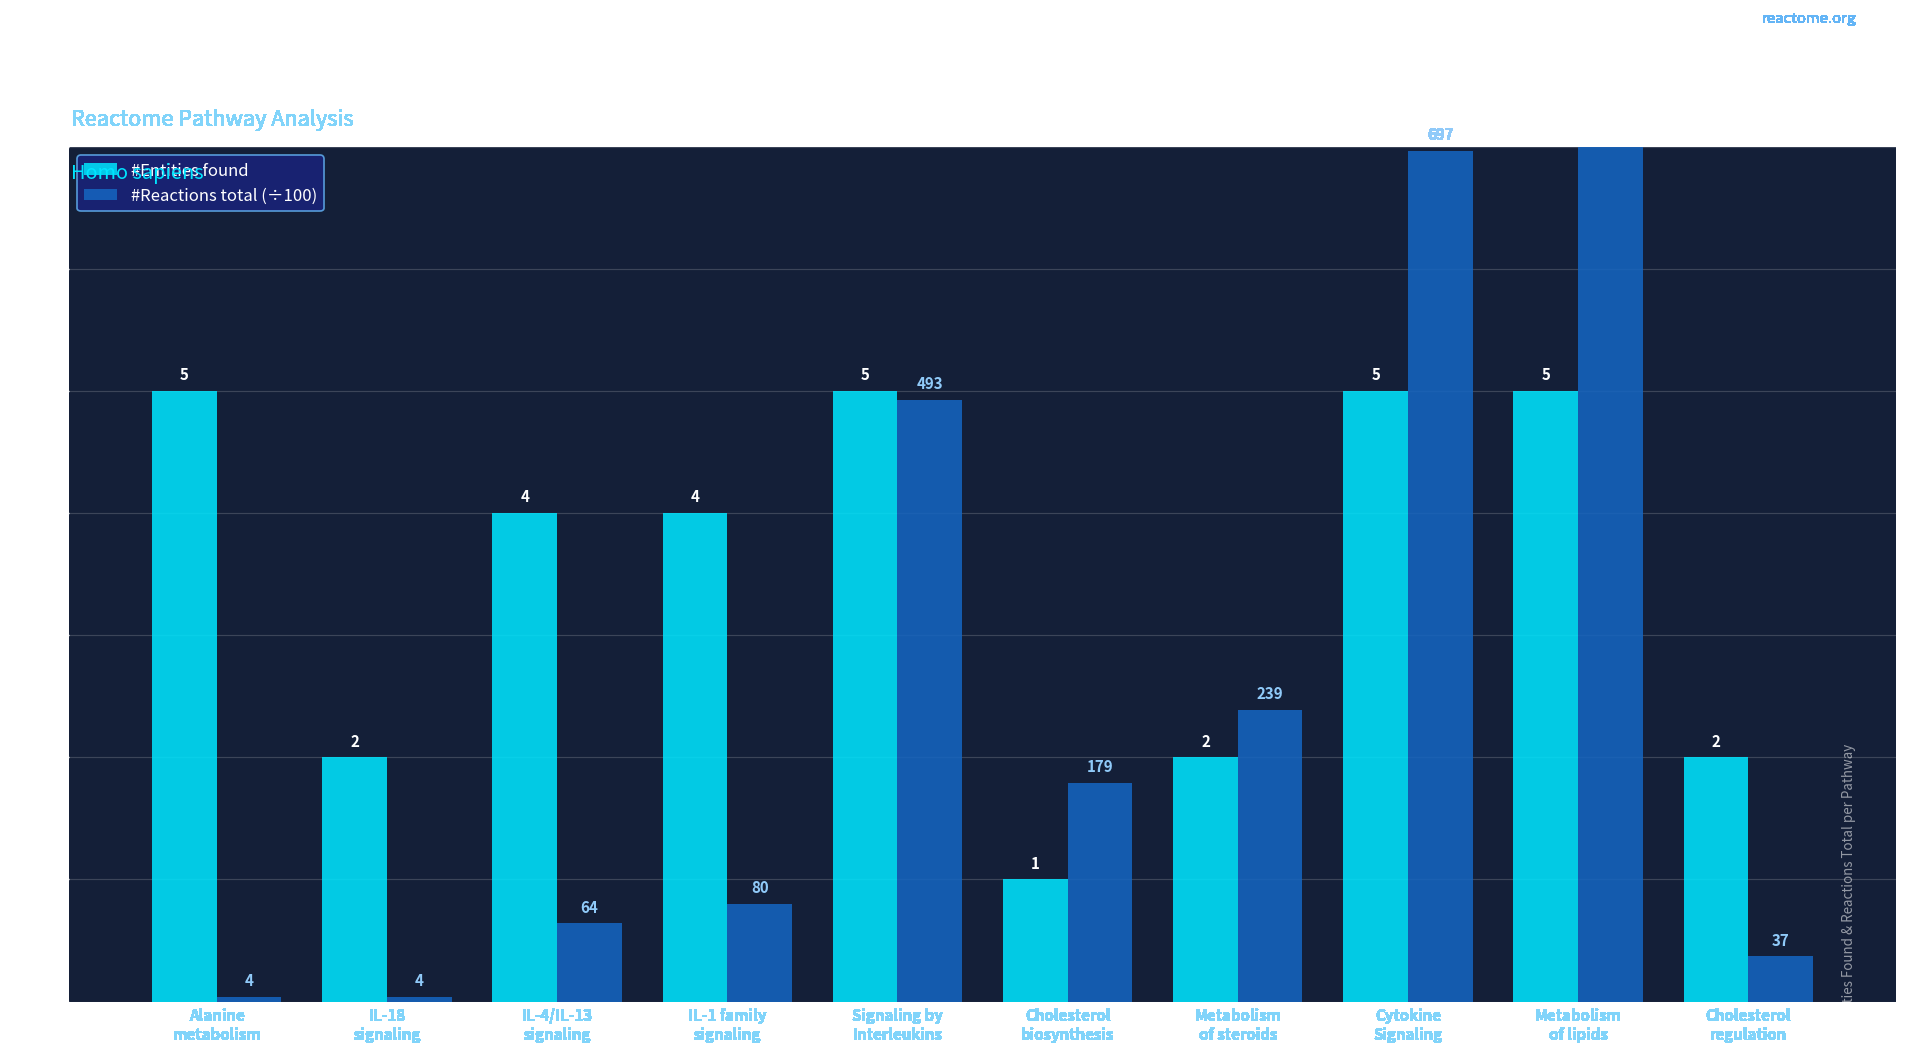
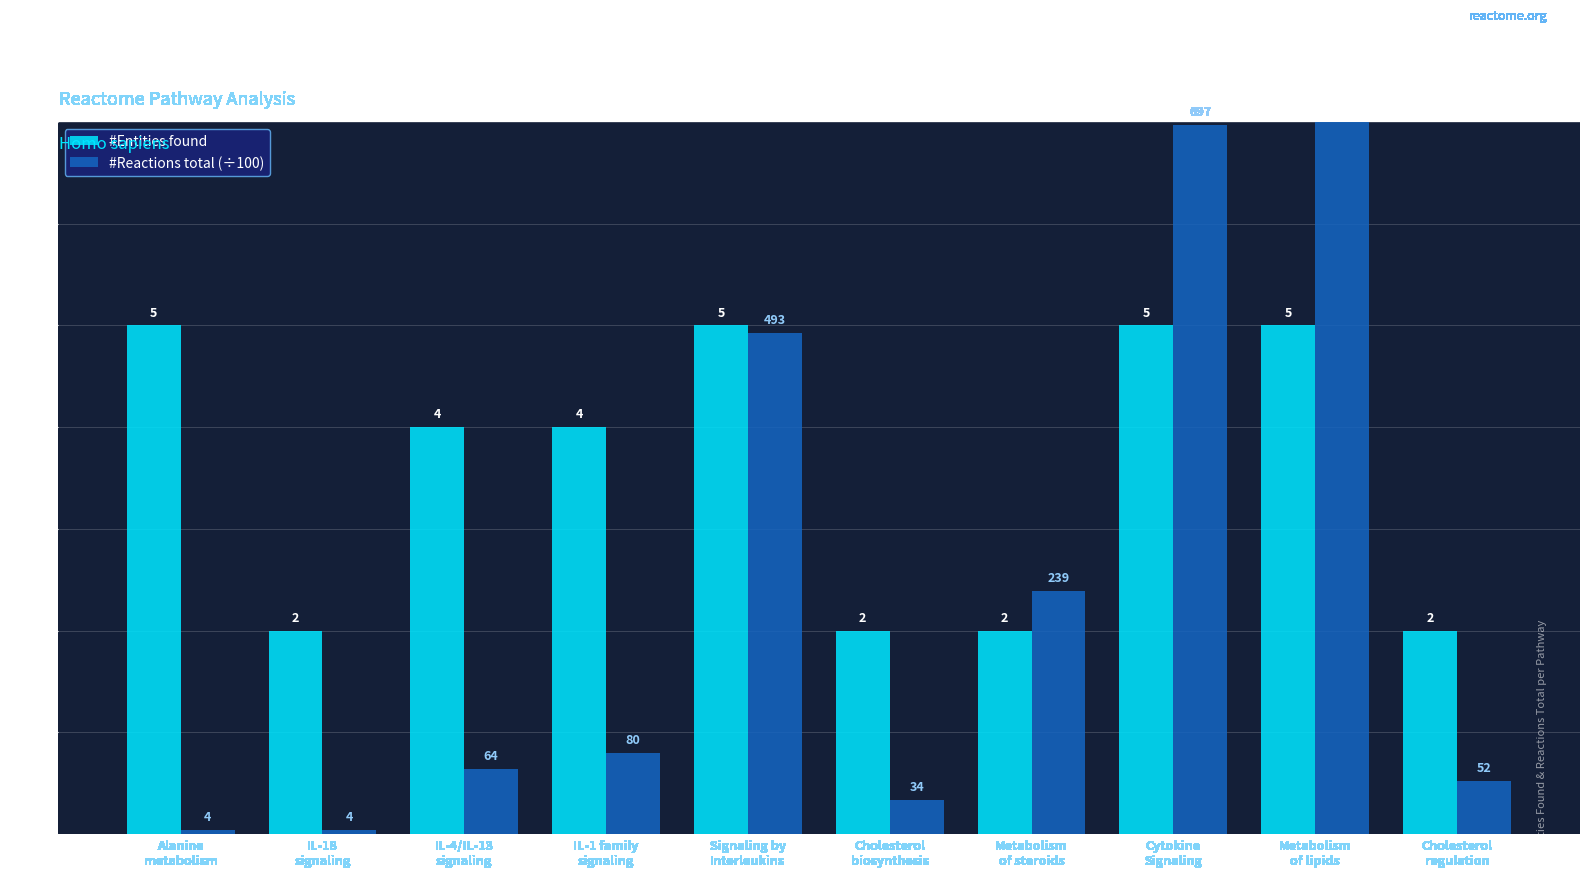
  {
    "#Entities found": {
      "Alanine metabolism": 5,
      "IL-18 signaling": 2,
      "IL-4/IL-13 signaling": 4,
      "IL-1 family signaling": 4,
      "Signaling by Interleukins": 5,
-     "Cholesterol biosynthesis": 1,
+     "Cholesterol biosynthesis": 2,
      "Metabolism of steroids": 2,
      "Cytokine Signaling": 5,
      "Metabolism of lipids": 5,
      "Cholesterol regulation": 2
    },
    "#Reactions total (÷100)": {
-     "Cholesterol biosynthesis": 179,
-     "Cholesterol regulation": 37
+     "Cholesterol biosynthesis": 34,
+     "Cholesterol regulation": 52
    }
  }
